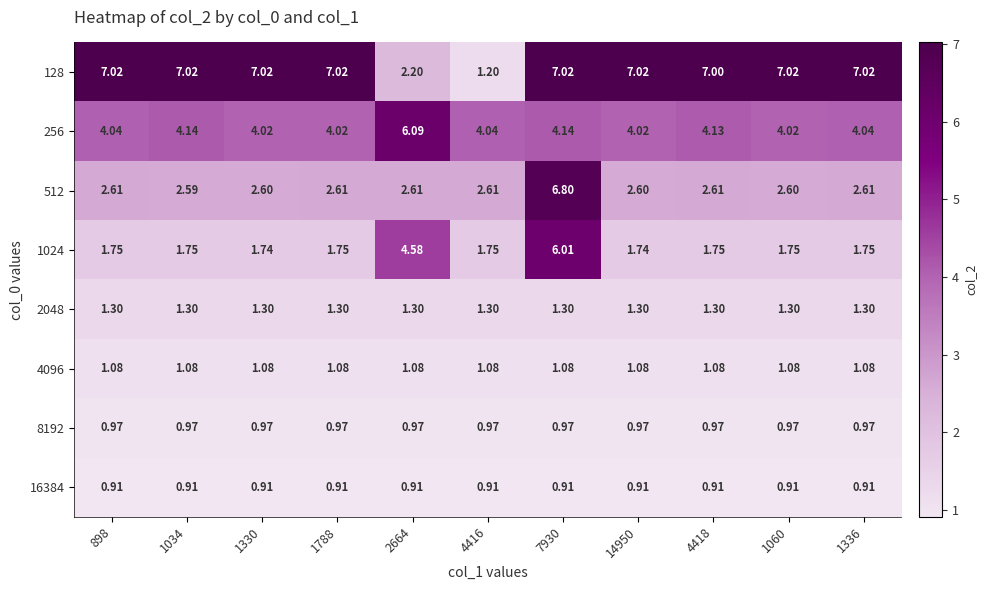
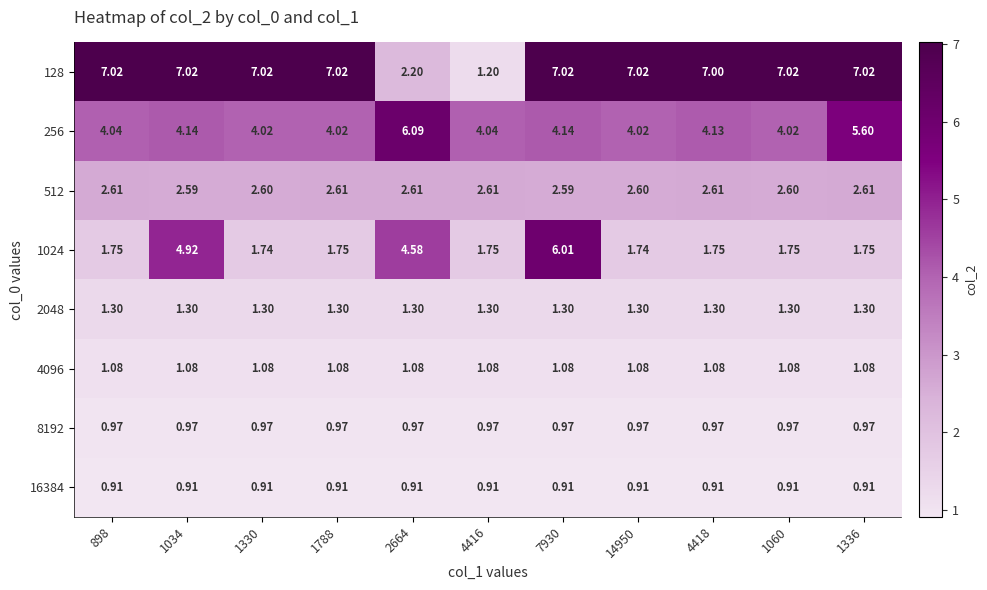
  {
    "128": {
      "898": 7.02,
      "1034": 7.02,
      "1330": 7.02,
      "1788": 7.02,
      "2664": 2.20,
      "4416": 1.20,
      "7930": 7.02,
      "14950": 7.02,
      "4418": 7.00,
      "1060": 7.02,
      "1336": 7.02
    },
    "256": {
      "898": 4.04,
      "1034": 4.14,
      "1330": 4.02,
      "1788": 4.02,
      "2664": 6.09,
      "4416": 4.04,
      "7930": 4.14,
      "14950": 4.02,
      "4418": 4.13,
      "1060": 4.02,
-     "1336": 4.04
+     "1336": 5.60
    },
    "512": {
      "898": 2.61,
      "1034": 2.59,
      "1330": 2.60,
      "1788": 2.61,
      "2664": 2.61,
      "4416": 2.61,
-     "7930": 6.80,
+     "7930": 2.59,
      "14950": 2.60,
      "4418": 2.61,
      "1060": 2.60,
      "1336": 2.61
    },
    "1024": {
      "898": 1.75,
-     "1034": 1.75,
+     "1034": 4.92,
      "1330": 1.74,
      "1788": 1.75,
      "2664": 4.58,
      "4416": 1.75,
      "7930": 6.01,
      "14950": 1.74,
      "4418": 1.75,
      "1060": 1.75,
      "1336": 1.75
    },
    "2048": {
      "898": 1.30,
      "1034": 1.30,
      "1330": 1.30,
      "1788": 1.30,
      "2664": 1.30,
      "4416": 1.30,
      "7930": 1.30,
      "14950": 1.30,
      "4418": 1.30,
      "1060": 1.30,
      "1336": 1.30
    },
    "4096": {
      "898": 1.08,
      "1034": 1.08,
      "1330": 1.08,
      "1788": 1.08,
      "2664": 1.08,
      "4416": 1.08,
      "7930": 1.08,
      "14950": 1.08,
      "4418": 1.08,
      "1060": 1.08,
      "1336": 1.08
    },
    "8192": {
      "898": 0.97,
      "1034": 0.97,
      "1330": 0.97,
      "1788": 0.97,
      "2664": 0.97,
      "4416": 0.97,
      "7930": 0.97,
      "14950": 0.97,
      "4418": 0.97,
      "1060": 0.97,
      "1336": 0.97
    },
    "16384": {
      "898": 0.91,
      "1034": 0.91,
      "1330": 0.91,
      "1788": 0.91,
      "2664": 0.91,
      "4416": 0.91,
      "7930": 0.91,
      "14950": 0.91,
      "4418": 0.91,
      "1060": 0.91,
      "1336": 0.91
    }
  }
